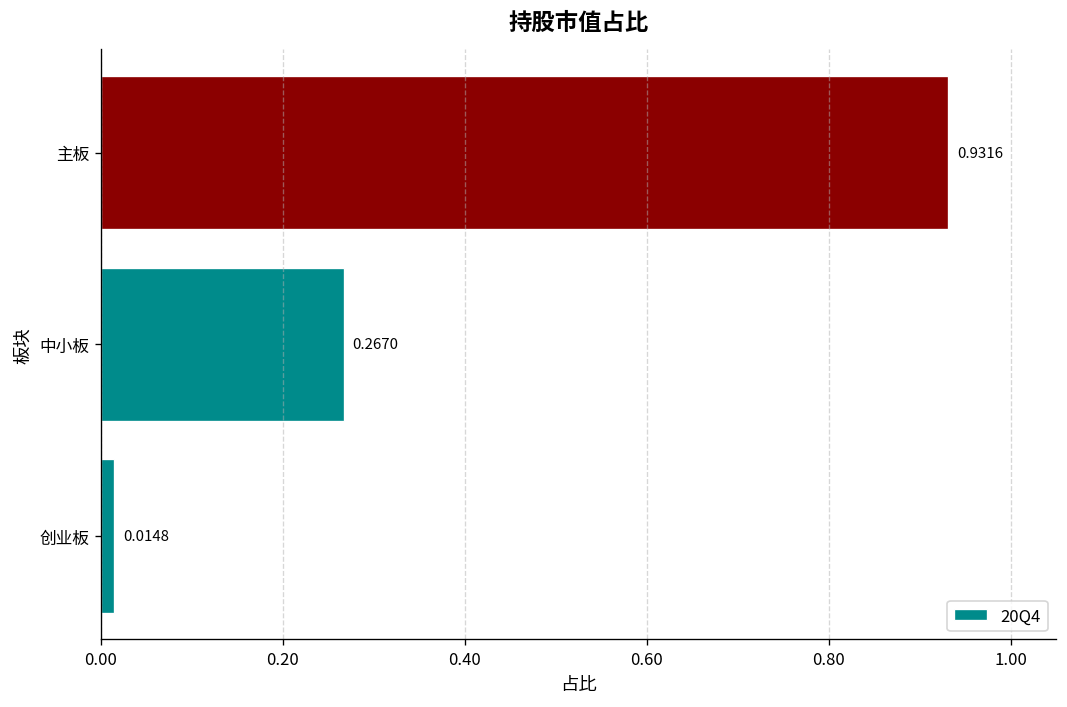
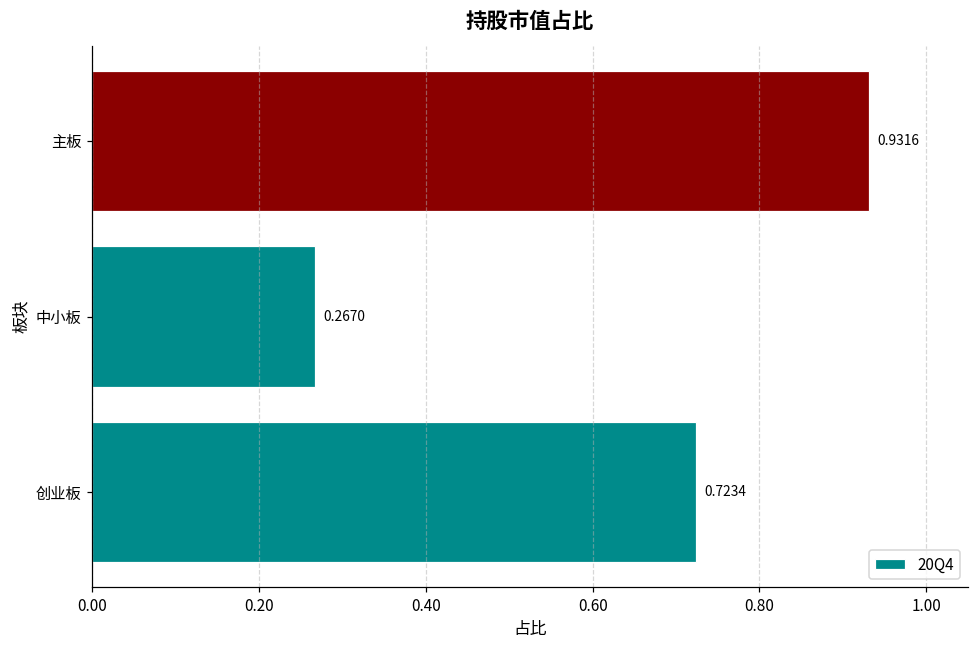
  {
    "主板": 0.9316,
    "中小板": 0.2670,
-   "创业板": 0.0148
+   "创业板": 0.7234
  }
